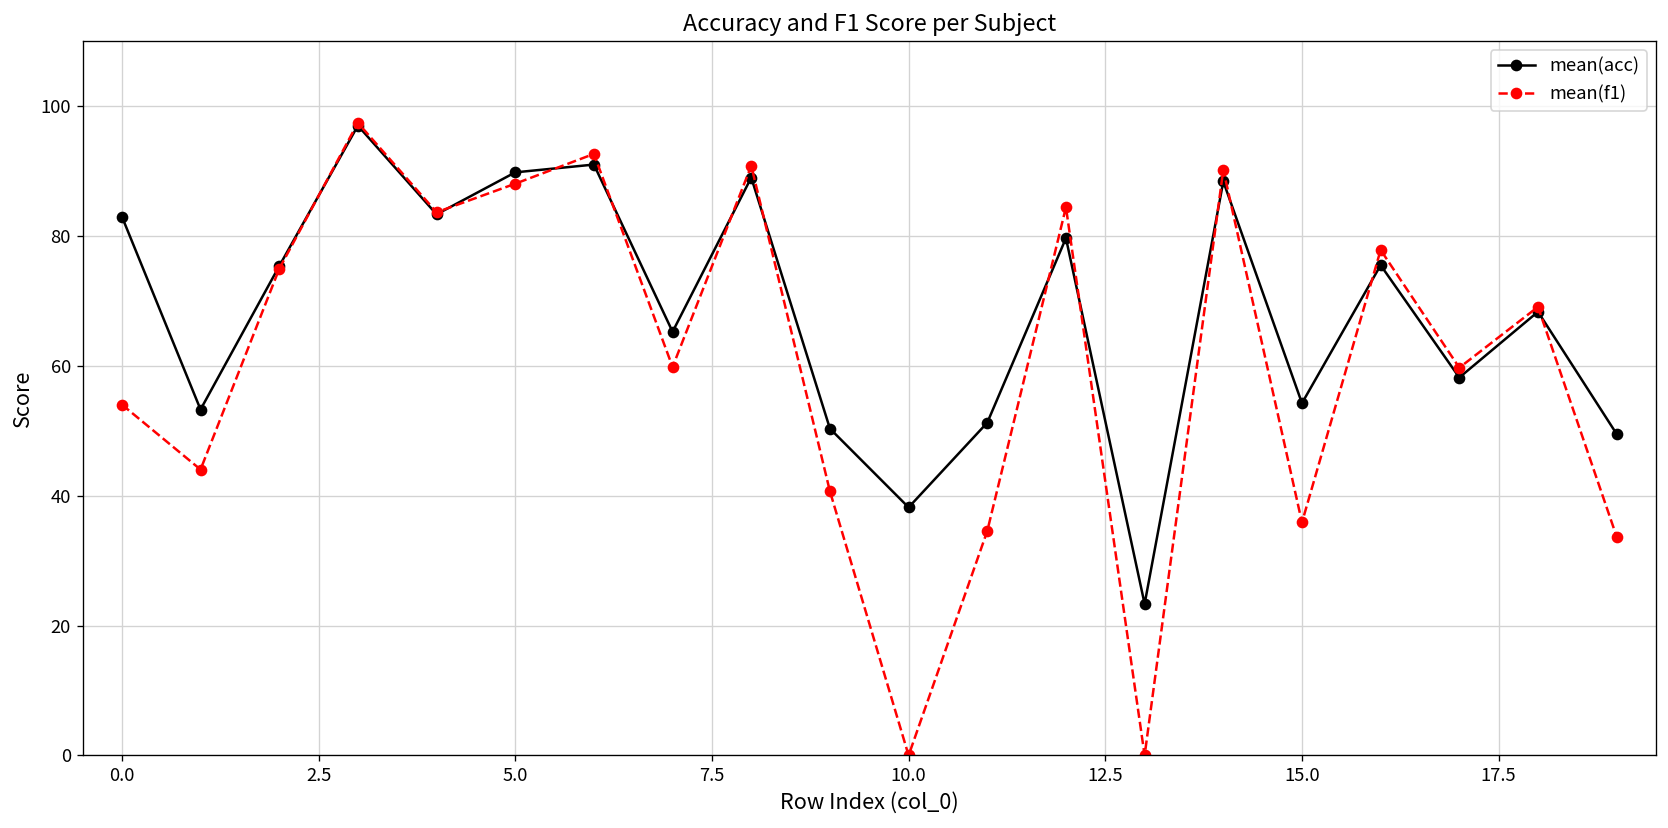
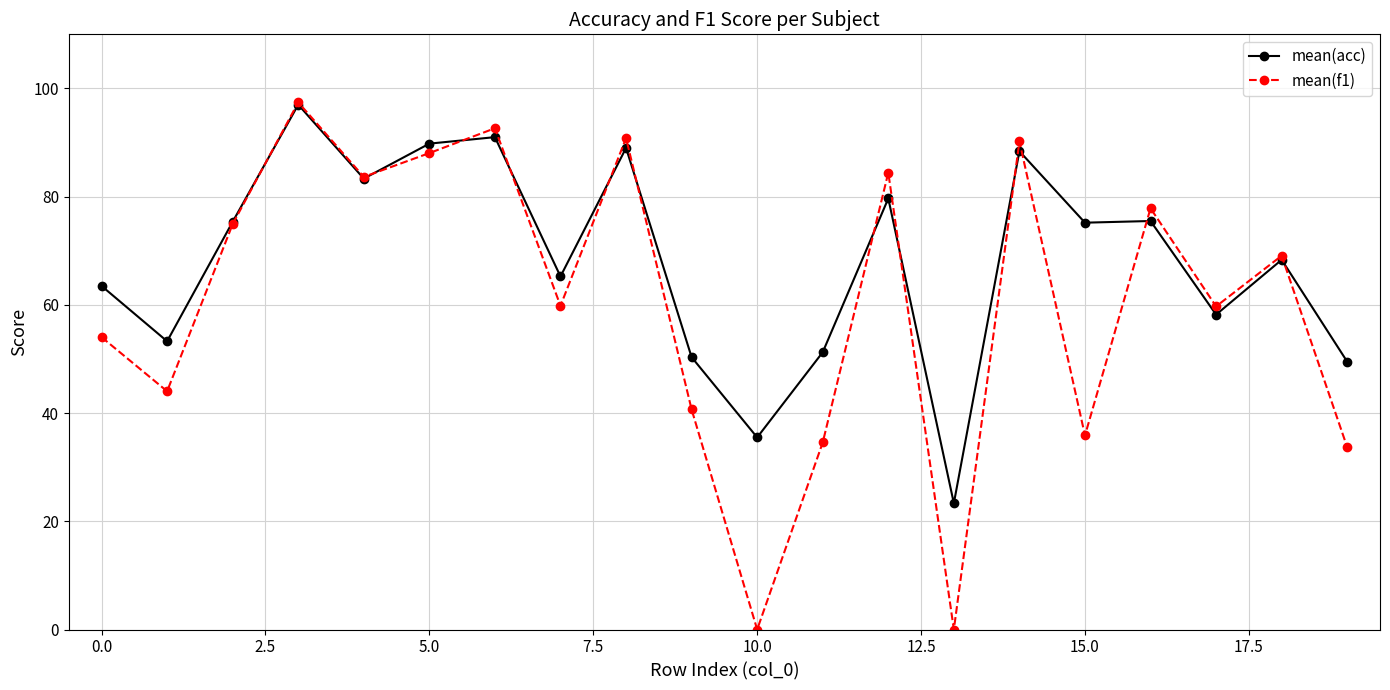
  {
    "mean(acc)": {
-     "0.0": 83,
+     "0.0": 64,
      "5.0": 90,
-     "10.0": 38,
-     "15.0": 54
+     "10.0": 36,
+     "15.0": 75
    },
    "mean(f1)": {
      "0.0": 54,
      "5.0": 88,
      "10.0": 0,
      "15.0": 36
    }
  }
